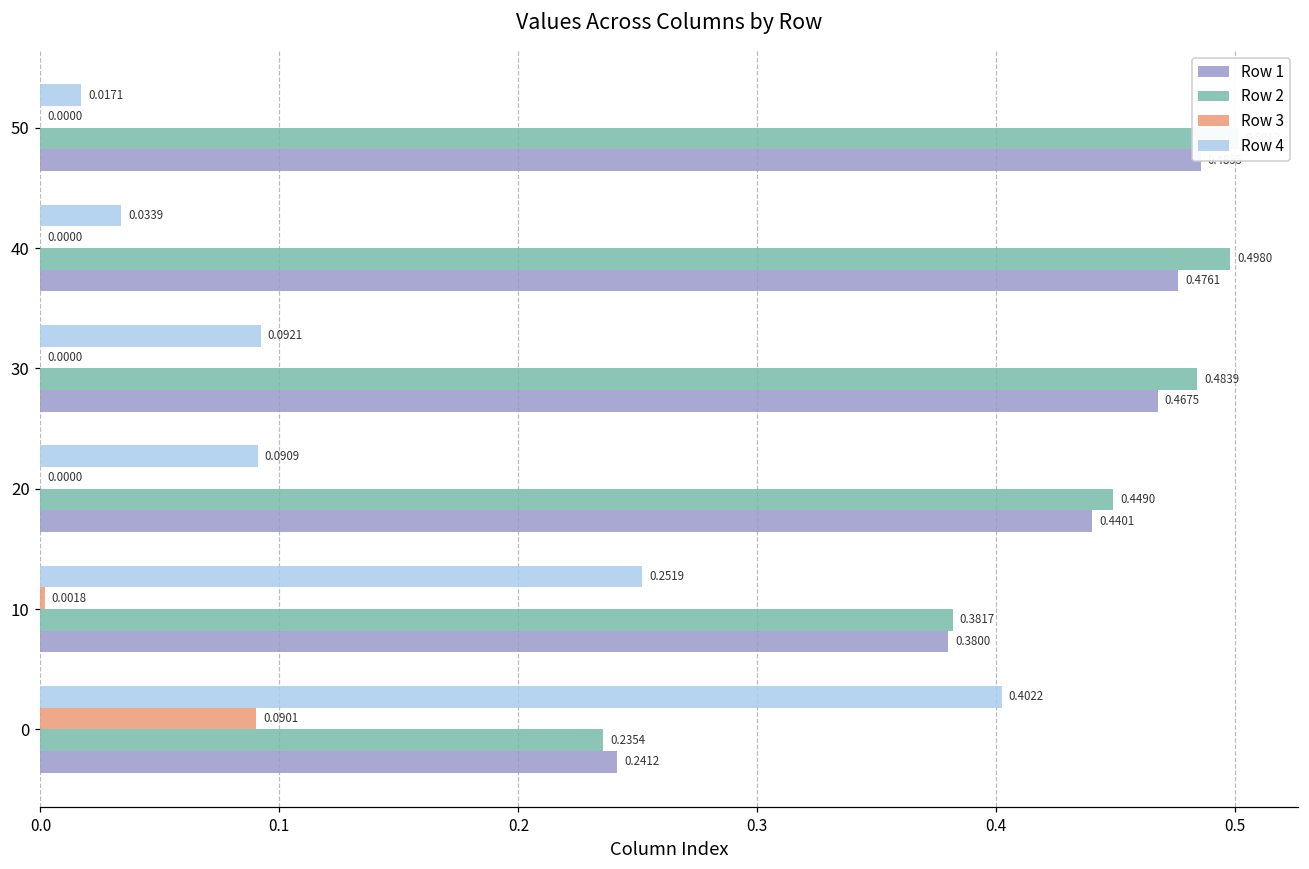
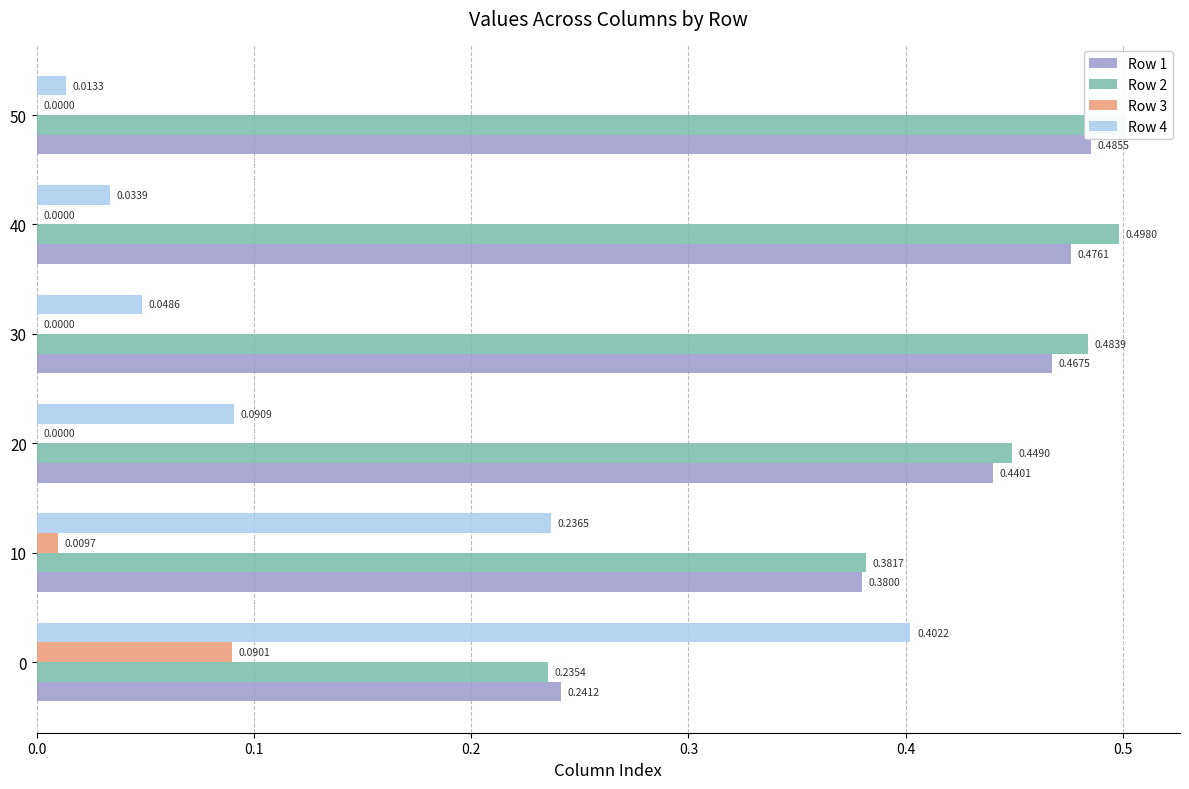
  {
    "Row 3": {
      "50": 0.0000,
      "40": 0.0000,
      "30": 0.0000,
      "20": 0.0000,
-     "10": 0.0018,
+     "10": 0.0097,
      "0": 0.0901
    },
    "Row 4": {
-     "50": 0.0171,
+     "50": 0.0133,
      "40": 0.0339,
-     "30": 0.0921,
+     "30": 0.0486,
      "20": 0.0909,
-     "10": 0.2519,
+     "10": 0.2365,
      "0": 0.4022
    }
  }
